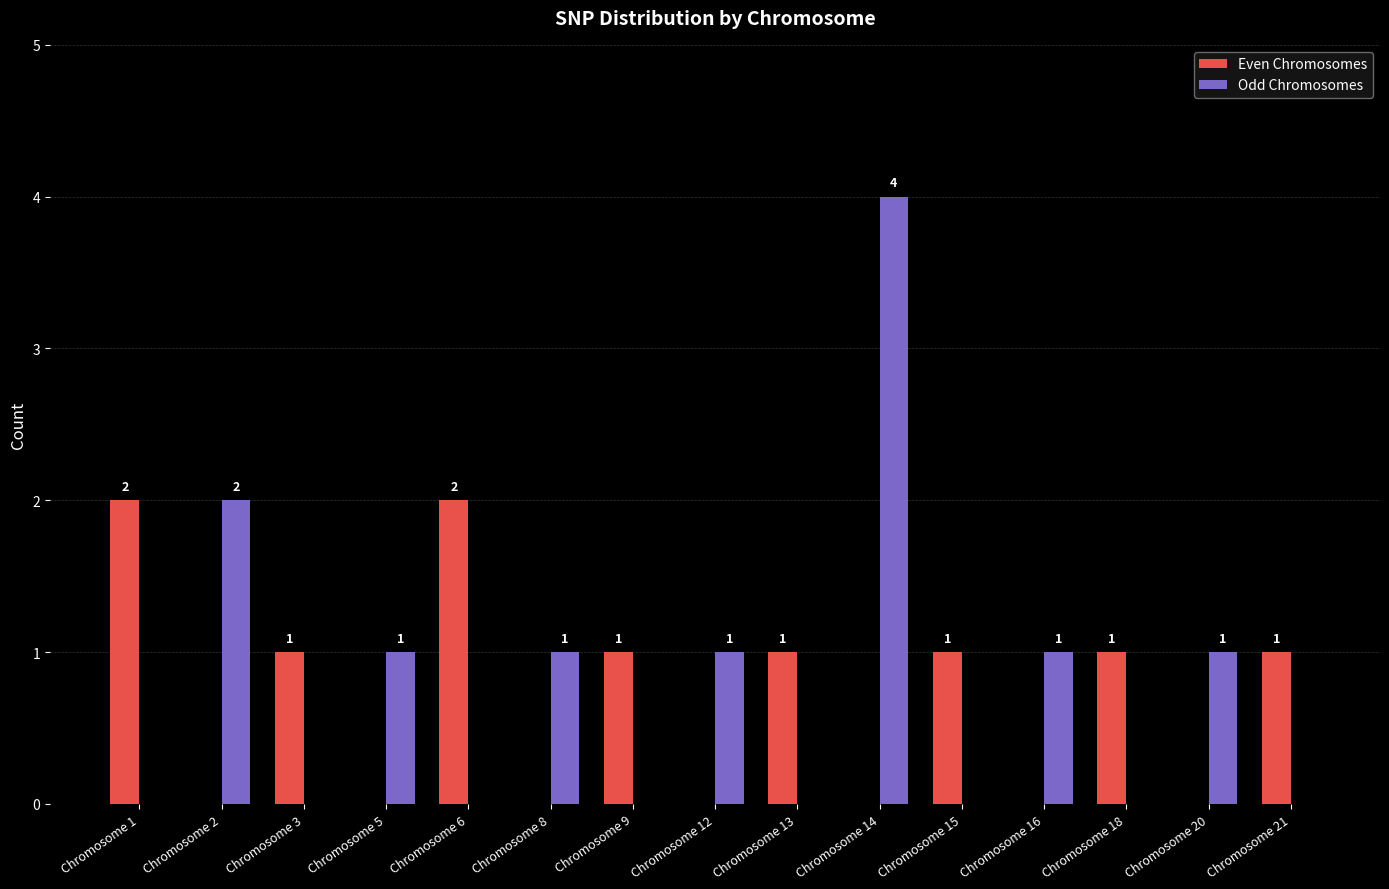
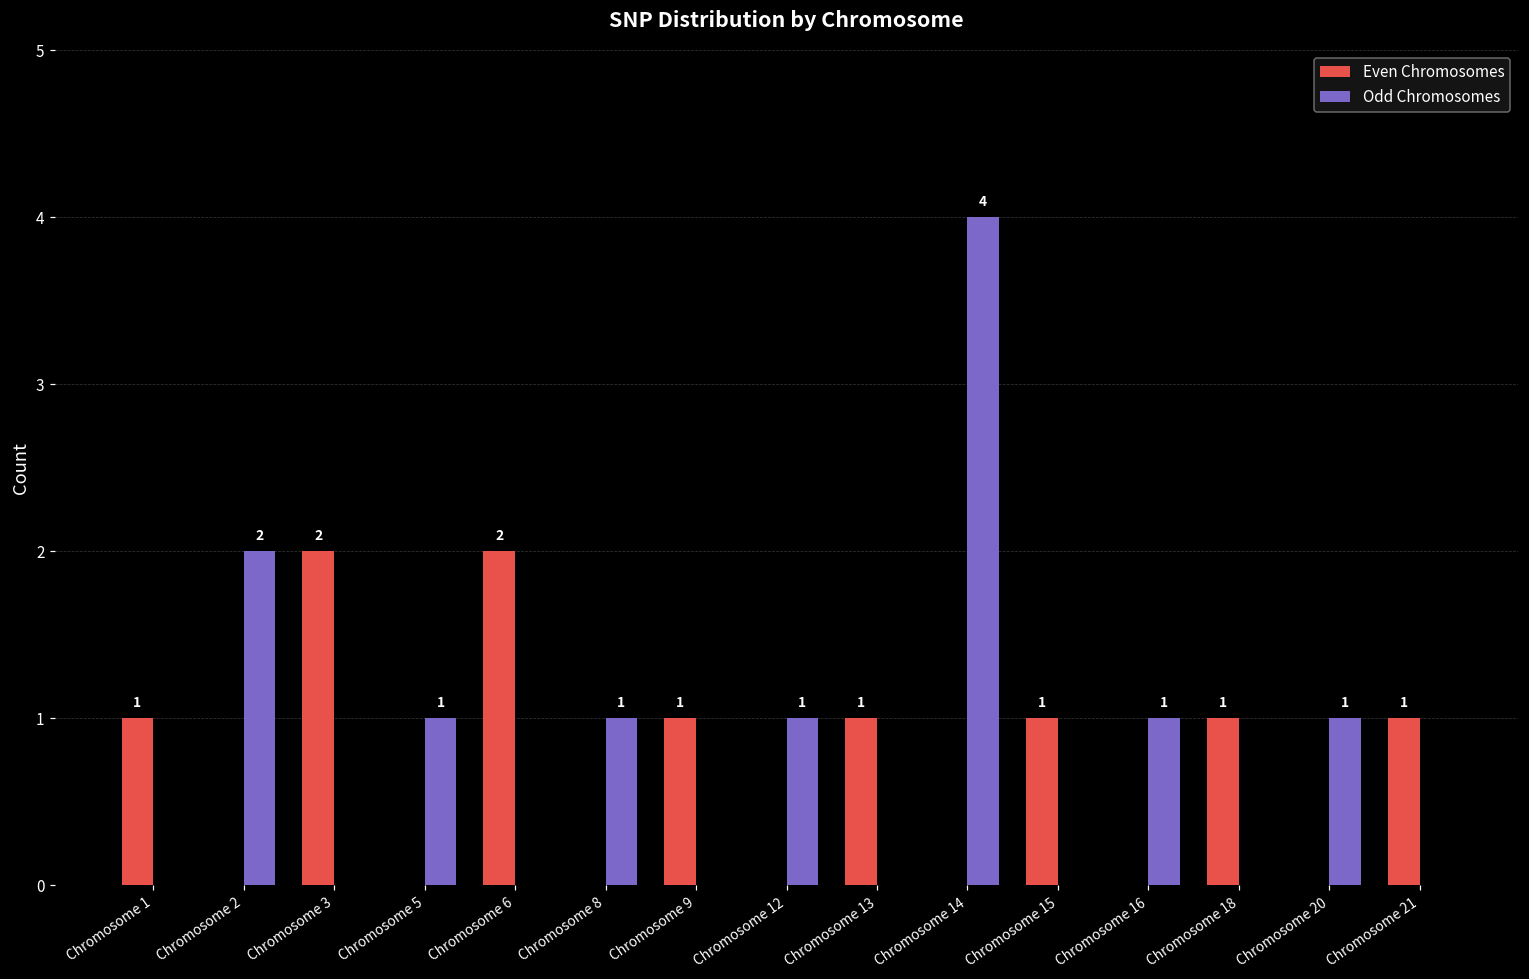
  {
    "Even Chromosomes": {
-     "Chromosome 1": 2,
-     "Chromosome 3": 1,
+     "Chromosome 1": 1,
+     "Chromosome 3": 2,
      "Chromosome 6": 2,
      "Chromosome 9": 1,
      "Chromosome 13": 1,
      "Chromosome 15": 1,
      "Chromosome 18": 1,
      "Chromosome 21": 1
    },
    "Odd Chromosomes": {
      "Chromosome 2": 2,
      "Chromosome 5": 1,
      "Chromosome 8": 1,
      "Chromosome 12": 1,
      "Chromosome 14": 4,
      "Chromosome 16": 1,
      "Chromosome 20": 1
    }
  }
